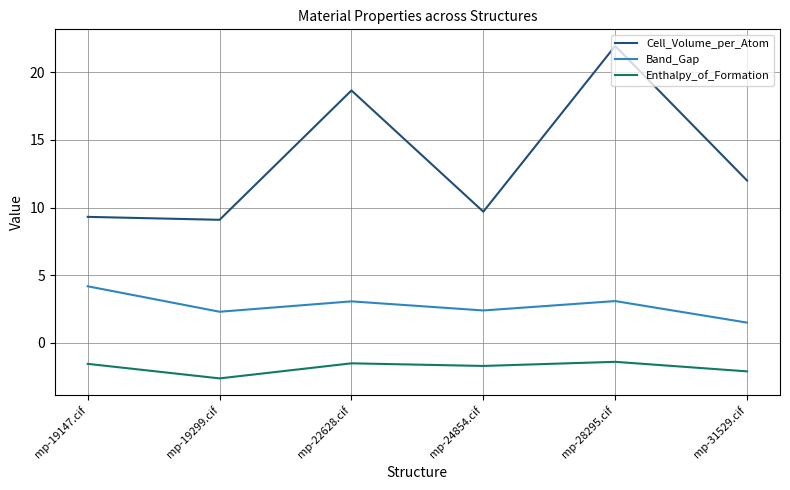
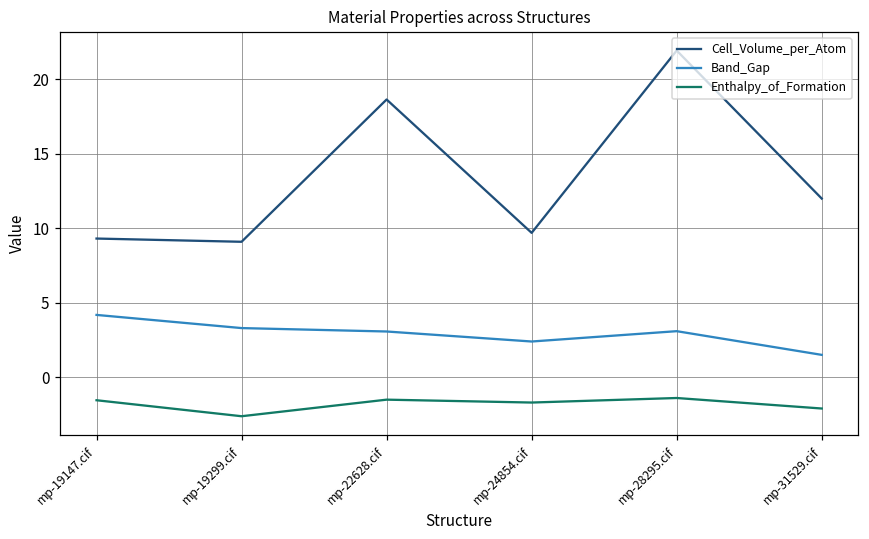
  {
    "Band_Gap": {
      "mp-19147.cif": 4.2,
-     "mp-19299.cif": 2.3,
+     "mp-19299.cif": 3.3,
      "mp-22628.cif": 3.1,
      "mp-24854.cif": 2.4,
      "mp-28295.cif": 3.1,
      "mp-31529.cif": 1.5
    }
  }
